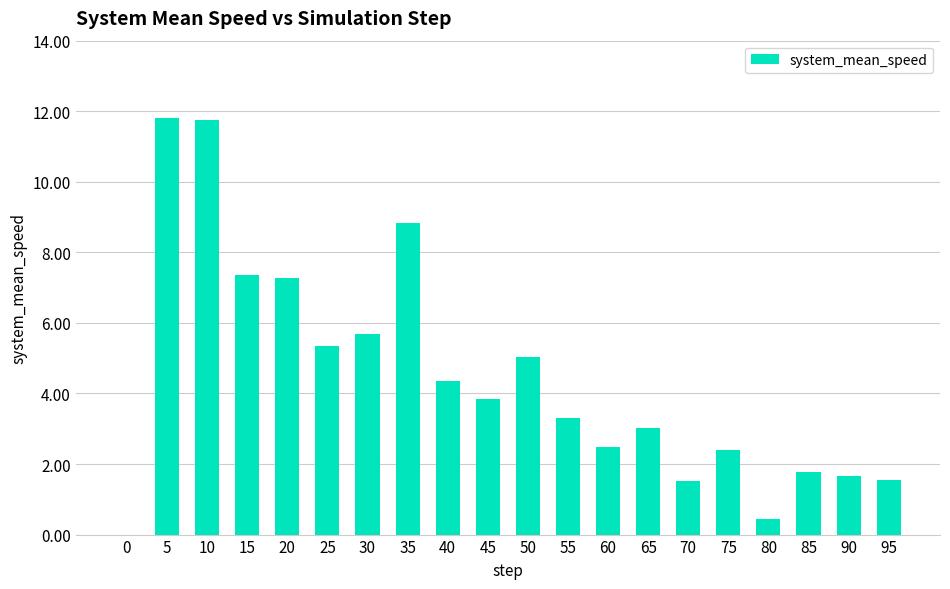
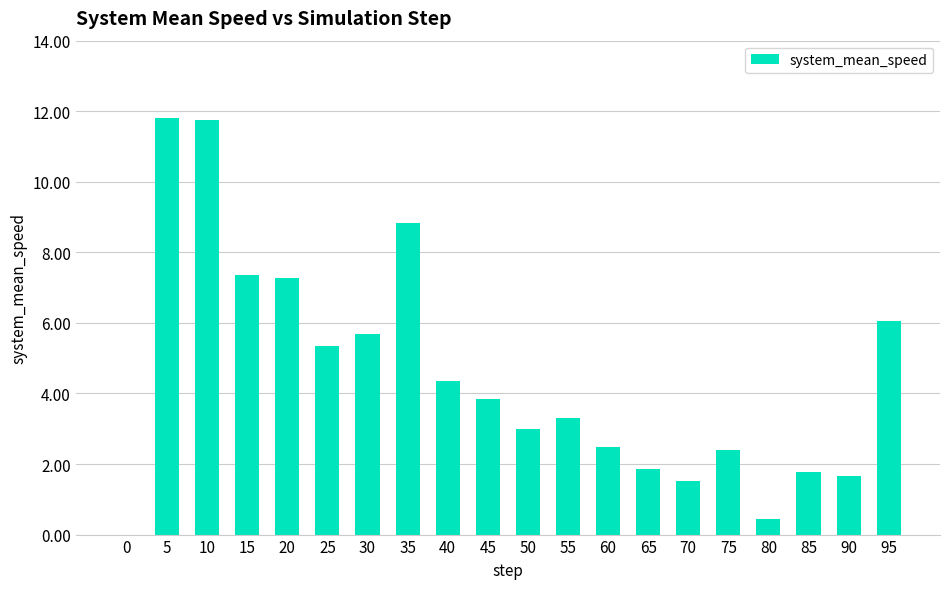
  {
    "0": 0.0,
    "5": 11.8,
    "10": 11.7,
    "15": 7.4,
    "20": 7.3,
    "25": 5.4,
    "30": 5.7,
    "35": 8.8,
    "40": 4.4,
    "45": 3.9,
-   "50": 5.0,
+   "50": 3.0,
    "55": 3.3,
    "60": 2.5,
-   "65": 3.0,
+   "65": 1.9,
    "70": 1.5,
    "75": 2.4,
    "80": 0.4,
    "85": 1.8,
    "90": 1.7,
-   "95": 1.5
+   "95": 6.0
  }
